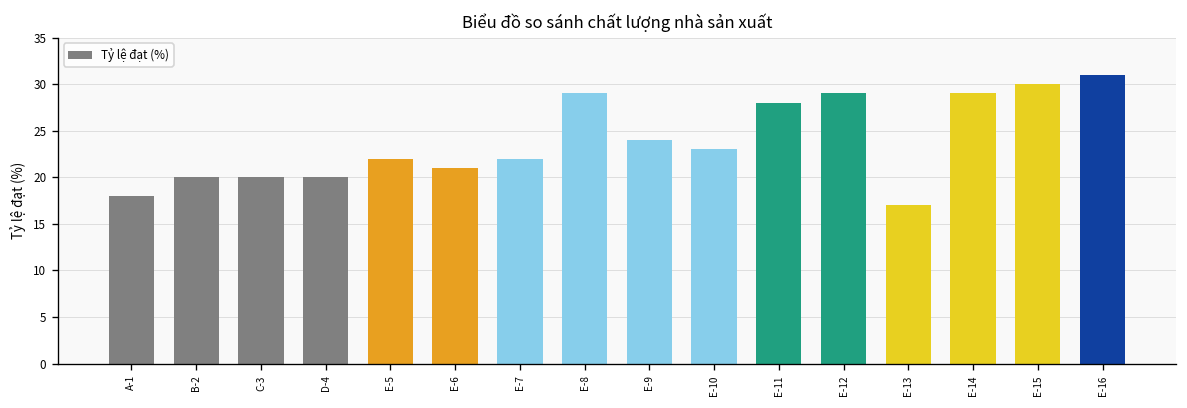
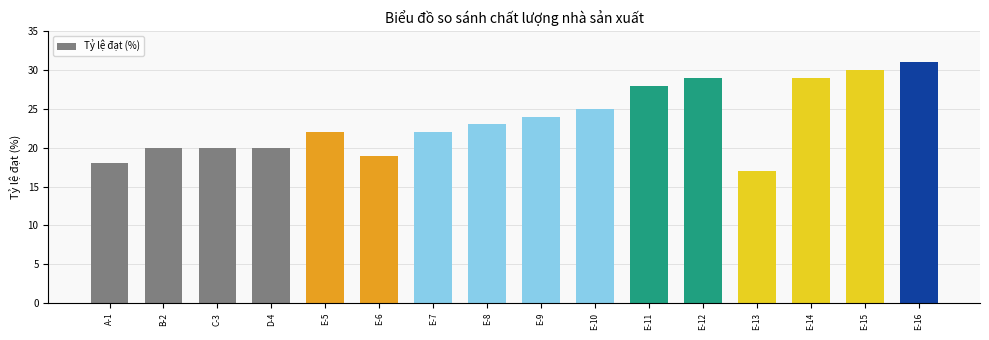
  {
    "A-1": 18,
    "B-2": 20,
    "C-3": 20,
    "D-4": 20,
    "E-5": 22,
-   "E-6": 21,
+   "E-6": 19,
    "E-7": 22,
-   "E-8": 29,
+   "E-8": 23,
    "E-9": 24,
-   "E-10": 23,
+   "E-10": 25,
    "E-11": 28,
    "E-12": 29,
    "E-13": 17,
    "E-14": 29,
    "E-15": 30,
    "E-16": 31
  }
